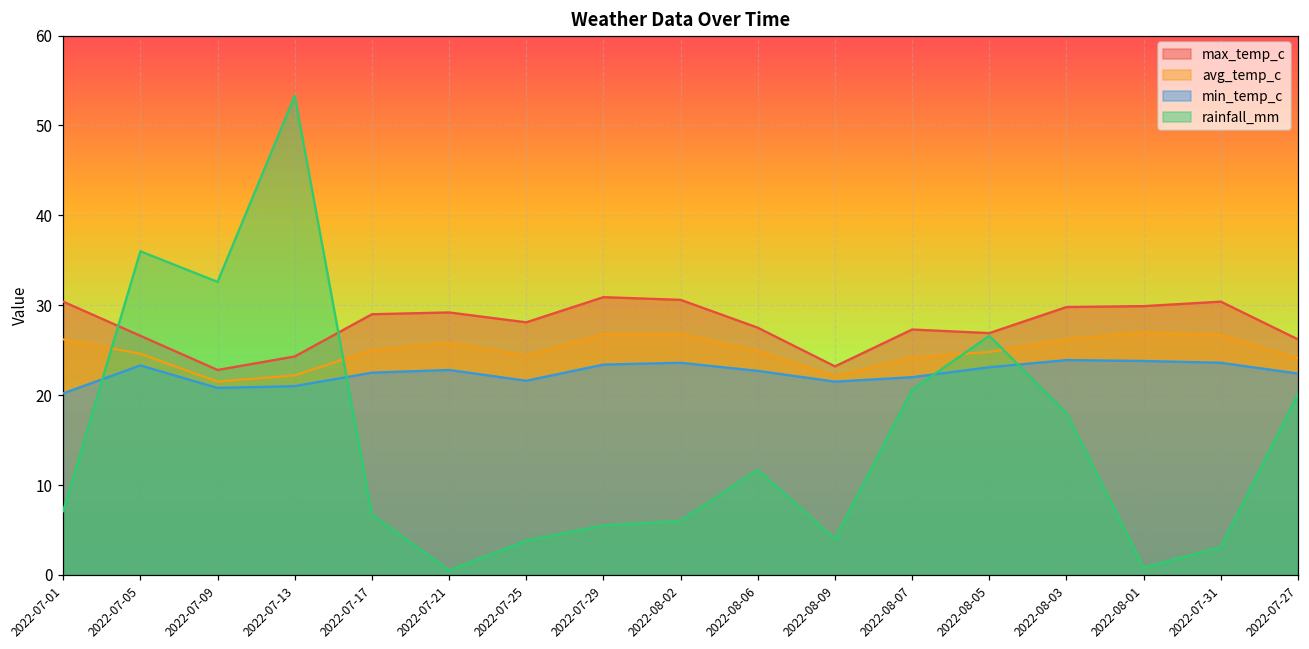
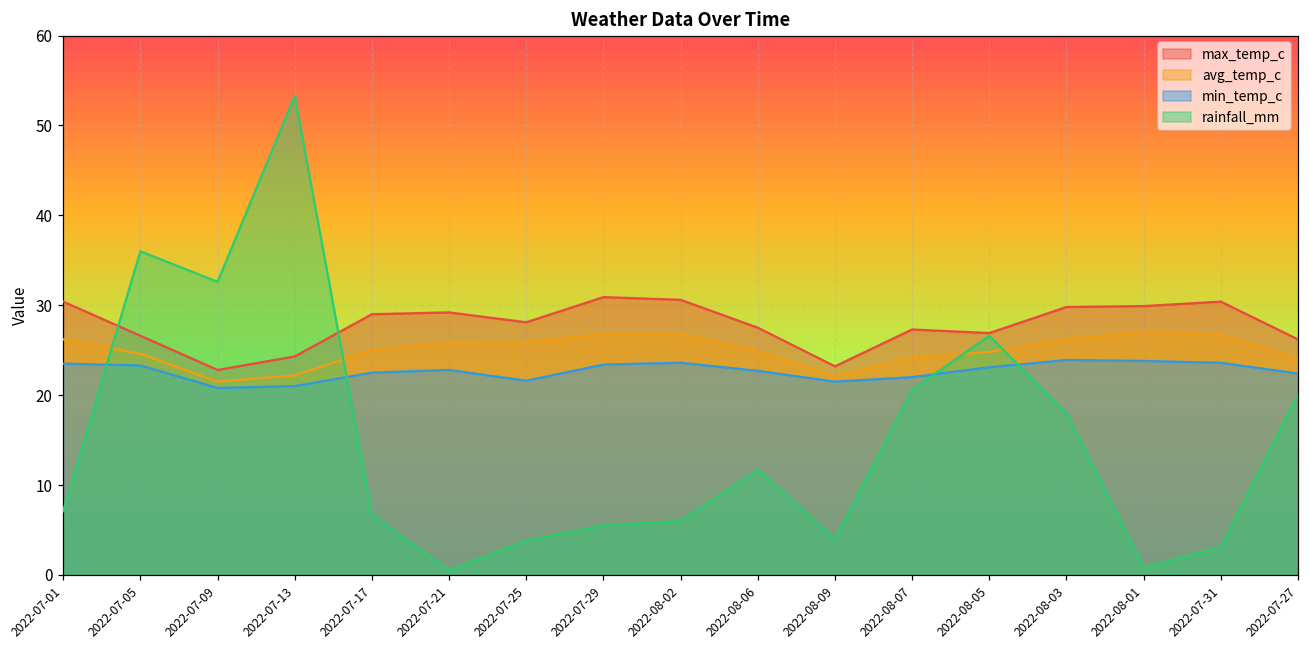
  {
    "max_temp_c": {
      "2022-07-01": 30,
      "2022-07-05": 27,
      "2022-07-09": 23,
      "2022-07-13": 24,
      "2022-07-17": 29,
      "2022-07-21": 29,
      "2022-07-25": 28,
      "2022-07-29": 31,
      "2022-08-02": 31,
      "2022-08-06": 28,
      "2022-08-09": 23,
      "2022-08-07": 27,
      "2022-08-03": 30,
      "2022-08-01": 30,
      "2022-07-31": 30,
      "2022-07-27": 26
    },
    "avg_temp_c": {
      "2022-07-01": 26,
      "2022-07-05": 25,
      "2022-07-09": 22,
      "2022-07-13": 22,
      "2022-07-17": 25,
      "2022-07-21": 26,
-     "2022-07-25": 24,
+     "2022-07-25": 26,
      "2022-07-29": 27,
      "2022-08-02": 27,
      "2022-08-06": 25,
      "2022-08-09": 22,
      "2022-08-07": 24,
      "2022-08-05": 25,
      "2022-08-03": 26,
      "2022-08-01": 27,
      "2022-07-31": 27,
      "2022-07-27": 24
    },
    "min_temp_c": {
-     "2022-07-01": 20,
+     "2022-07-01": 24,
      "2022-07-05": 23,
      "2022-07-09": 21,
      "2022-07-13": 21,
      "2022-07-17": 23,
      "2022-07-21": 23,
      "2022-07-25": 22,
      "2022-07-29": 23,
      "2022-08-02": 24,
      "2022-08-06": 23,
      "2022-08-09": 22,
      "2022-08-07": 22,
      "2022-08-05": 23,
      "2022-08-03": 24,
      "2022-08-01": 24,
      "2022-07-31": 24,
      "2022-07-27": 22
    },
    "rainfall_mm": {
      "2022-07-01": 7,
      "2022-07-05": 36,
      "2022-07-09": 33,
      "2022-07-13": 53,
      "2022-07-17": 7,
      "2022-07-21": 1,
      "2022-07-25": 4,
      "2022-07-29": 6,
      "2022-08-02": 6,
      "2022-08-06": 12,
      "2022-08-09": 4,
      "2022-08-07": 21,
      "2022-08-03": 18,
      "2022-08-01": 1,
      "2022-07-31": 3,
      "2022-07-27": 20
    }
  }
